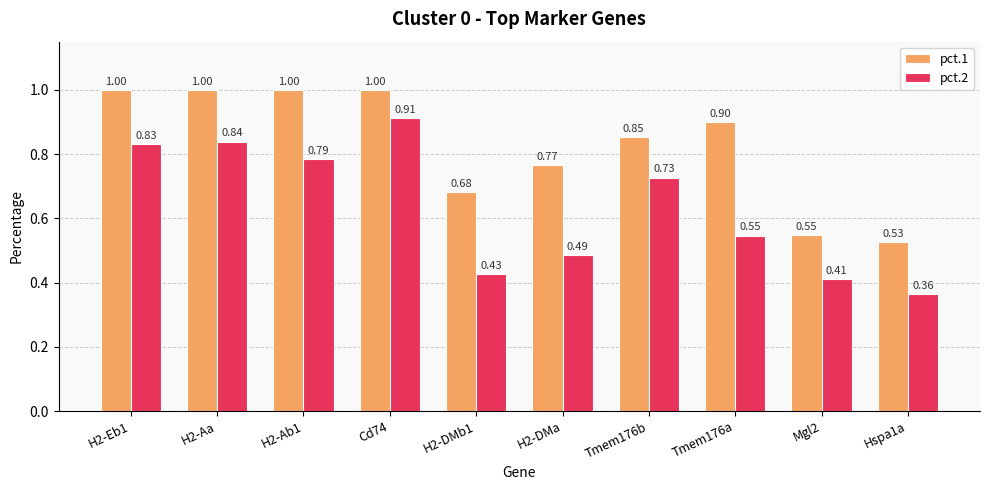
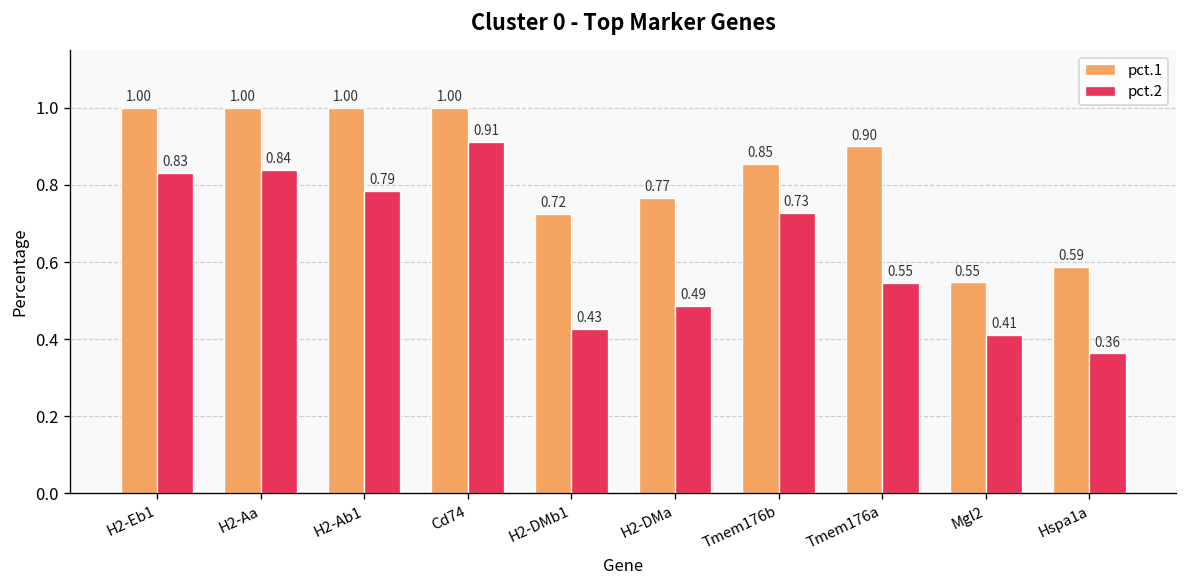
  {
    "pct.1": {
      "H2-Eb1": 1.00,
      "H2-Aa": 1.00,
      "H2-Ab1": 1.00,
      "Cd74": 1.00,
-     "H2-DMb1": 0.68,
+     "H2-DMb1": 0.72,
      "H2-DMa": 0.77,
      "Tmem176b": 0.85,
      "Tmem176a": 0.90,
      "Mgl2": 0.55,
-     "Hspa1a": 0.53
+     "Hspa1a": 0.59
    },
    "pct.2": {
      "H2-Eb1": 0.83,
      "H2-Aa": 0.84,
      "H2-Ab1": 0.79,
      "Cd74": 0.91,
      "H2-DMb1": 0.43,
      "H2-DMa": 0.49,
      "Tmem176b": 0.73,
      "Tmem176a": 0.55,
      "Mgl2": 0.41,
      "Hspa1a": 0.36
    }
  }
